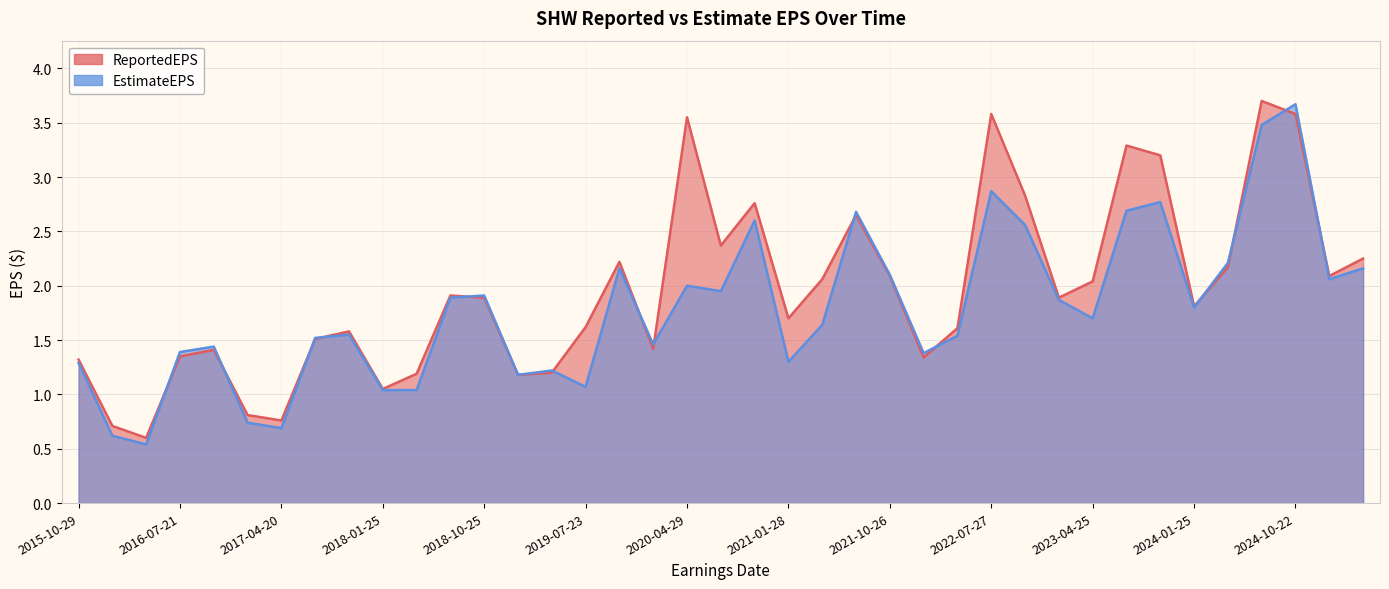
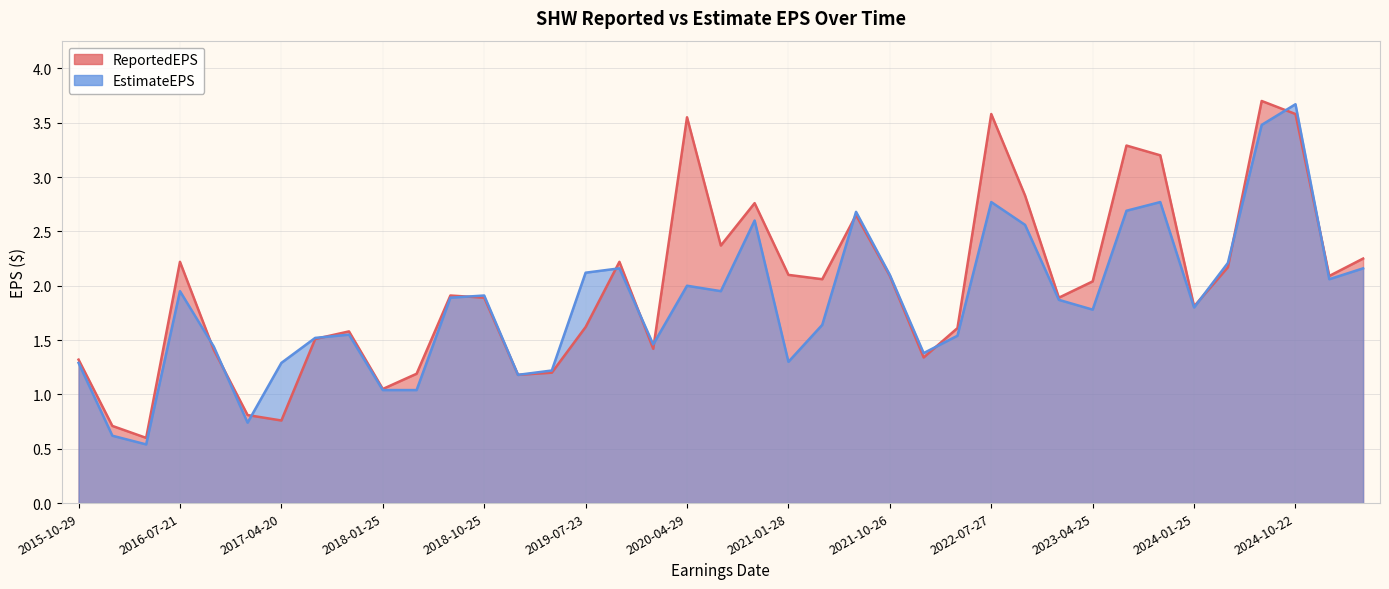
  {
    "ReportedEPS": {
      "2015-10-29": 1.32,
-     "2016-07-21": 1.35,
+     "2016-07-21": 2.22,
      "2017-04-20": 0.76,
      "2019-07-23": 1.62,
      "2020-04-29": 3.55,
-     "2021-01-28": 1.7,
+     "2021-01-28": 2.1,
      "2022-07-27": 3.58,
      "2023-04-25": 2.04,
      "2024-10-22": 3.58
    },
    "EstimateEPS": {
      "2015-10-29": 1.29,
-     "2016-07-21": 1.39,
-     "2017-04-20": 0.69,
-     "2019-07-23": 1.07,
+     "2016-07-21": 1.95,
+     "2017-04-20": 1.29,
+     "2019-07-23": 2.12,
      "2020-04-29": 2.00,
      "2021-01-28": 1.30,
-     "2022-07-27": 2.87,
-     "2023-04-25": 1.70,
+     "2022-07-27": 2.77,
+     "2023-04-25": 1.78,
      "2024-10-22": 3.67
    }
  }
